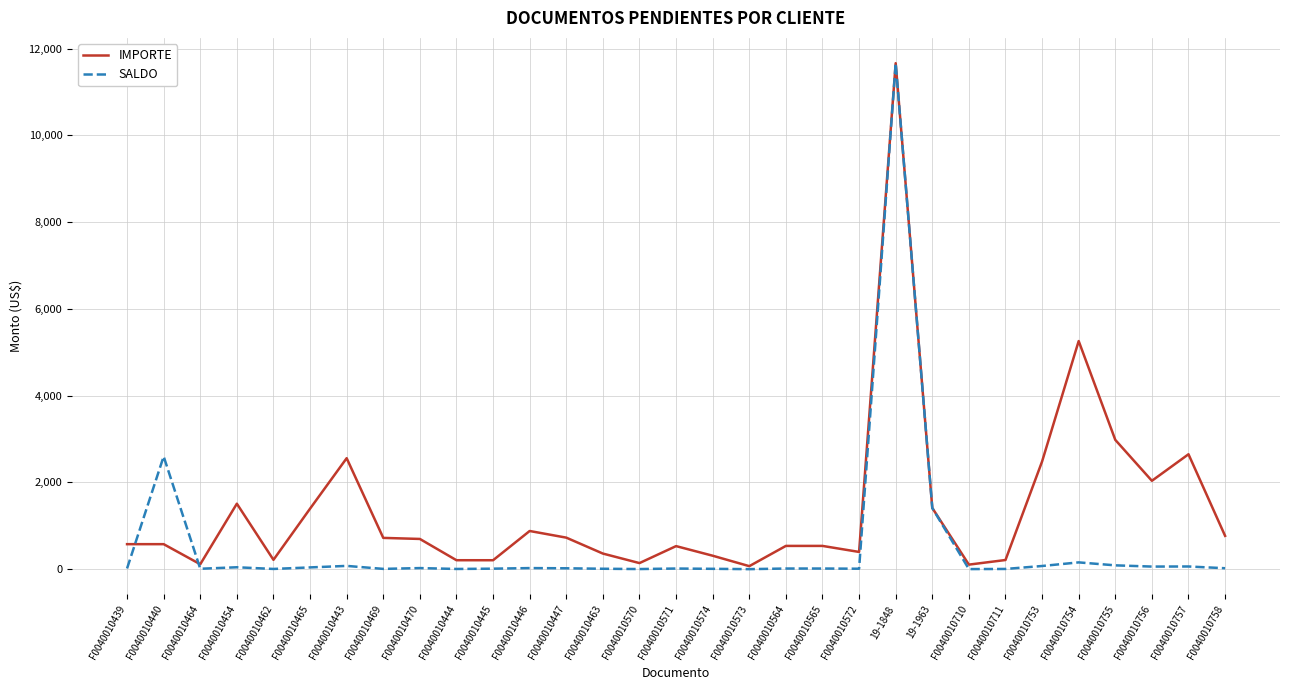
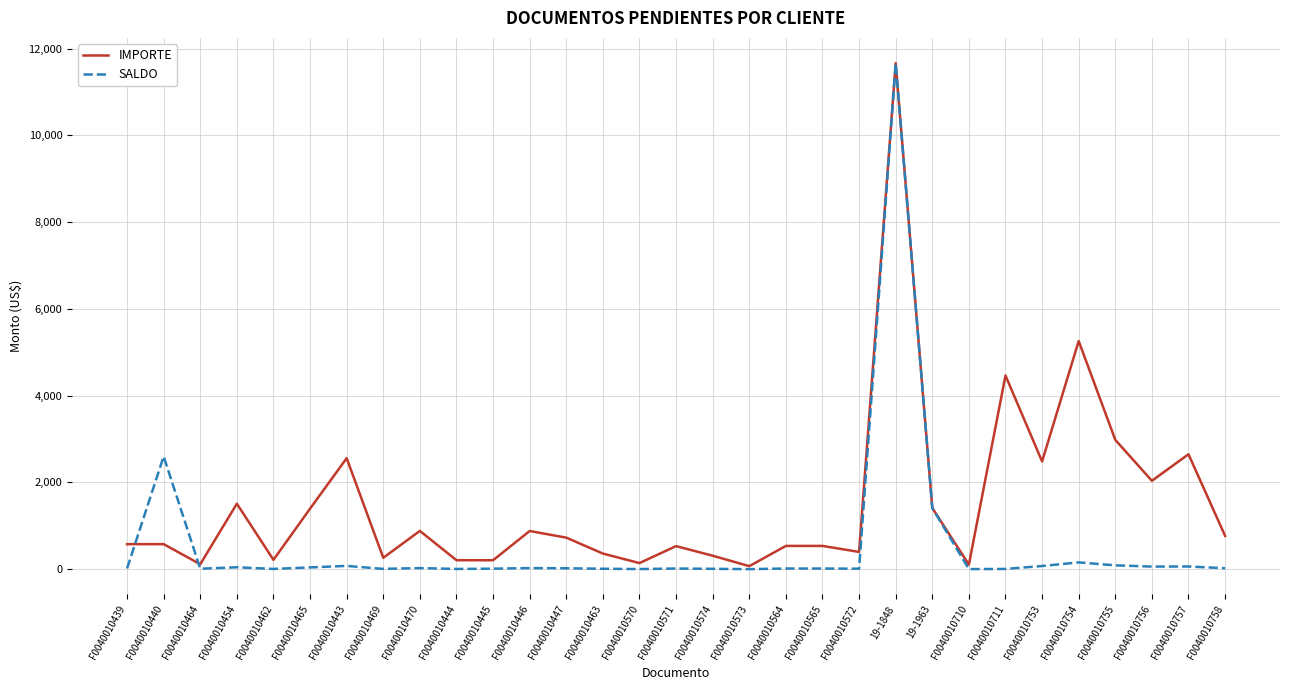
  {
    "IMPORTE": {
      "F0040010439": "600",
      "F0040010440": "600",
      "F0040010464": "100",
      "F0040010454": "1,500",
      "F0040010462": "200",
      "F0040010465": "1,400",
      "F0040010443": "2,600",
-     "F0040010469": "700",
-     "F0040010470": "700",
+     "F0040010469": "300",
+     "F0040010470": "900",
      "F0040010444": "200",
      "F0040010445": "200",
      "F0040010446": "900",
      "F0040010447": "700",
      "F0040010463": "400",
      "F0040010570": "100",
      "F0040010571": "500",
      "F0040010574": "300",
      "F0040010573": "100",
      "F0040010564": "500",
      "F0040010565": "500",
      "F0040010572": "400",
      "F0040010710": "100",
-     "F0040010711": "200",
+     "F0040010711": "4,500",
      "F0040010753": "2,500",
      "F0040010754": "5,300",
      "F0040010755": "3,000",
      "F0040010756": "2,000",
      "F0040010757": "2,600",
      "F0040010758": "800"
    },
    "SALDO": {
      "F0040010439": "0",
      "F0040010440": "2,600",
      "F0040010464": "0",
      "F0040010454": "0",
      "F0040010462": "0",
      "F0040010465": "0",
      "F0040010443": "100",
      "F0040010469": "0",
      "F0040010470": "0",
      "F0040010444": "0",
      "F0040010445": "0",
      "F0040010446": "0",
      "F0040010447": "0",
      "F0040010463": "0",
      "F0040010570": "0",
      "F0040010571": "0",
      "F0040010574": "0",
      "F0040010573": "0",
      "F0040010564": "0",
      "F0040010565": "0",
      "F0040010572": "0",
      "F0040010710": "0",
      "F0040010711": "0",
      "F0040010753": "100",
      "F0040010754": "200",
      "F0040010755": "100",
      "F0040010756": "100",
      "F0040010757": "100",
      "F0040010758": "0"
    }
  }
